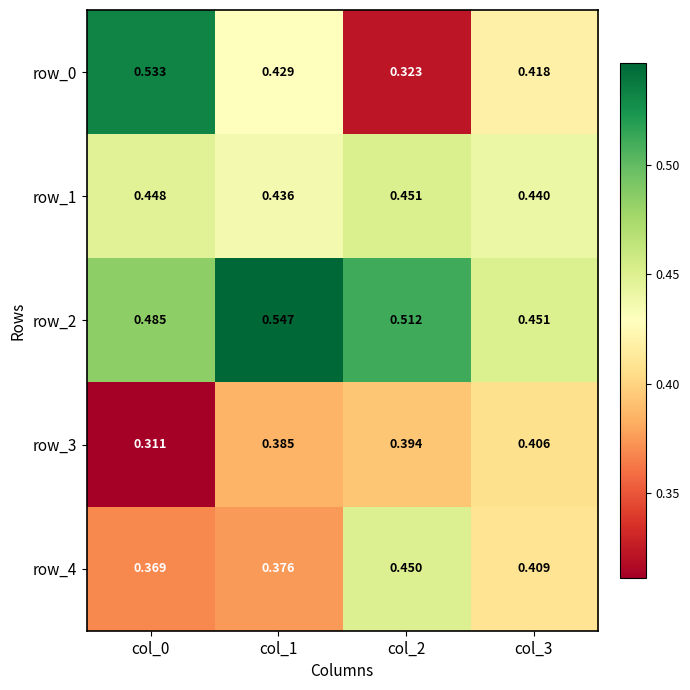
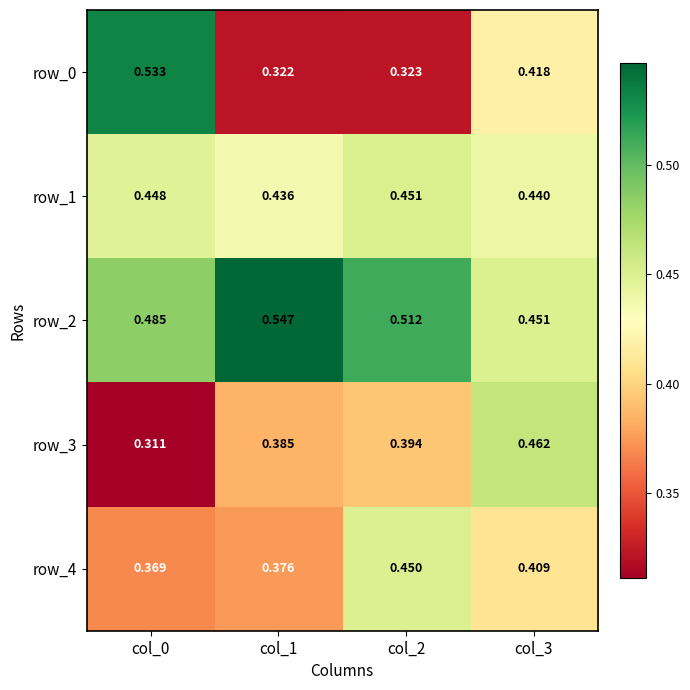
  {
    "row_0": {
      "col_0": 0.533,
-     "col_1": 0.429,
+     "col_1": 0.322,
      "col_2": 0.323,
      "col_3": 0.418
    },
    "row_1": {
      "col_0": 0.448,
      "col_1": 0.436,
      "col_2": 0.451,
      "col_3": 0.440
    },
    "row_2": {
      "col_0": 0.485,
      "col_1": 0.547,
      "col_2": 0.512,
      "col_3": 0.451
    },
    "row_3": {
      "col_0": 0.311,
      "col_1": 0.385,
      "col_2": 0.394,
-     "col_3": 0.406
+     "col_3": 0.462
    },
    "row_4": {
      "col_0": 0.369,
      "col_1": 0.376,
      "col_2": 0.450,
      "col_3": 0.409
    }
  }
